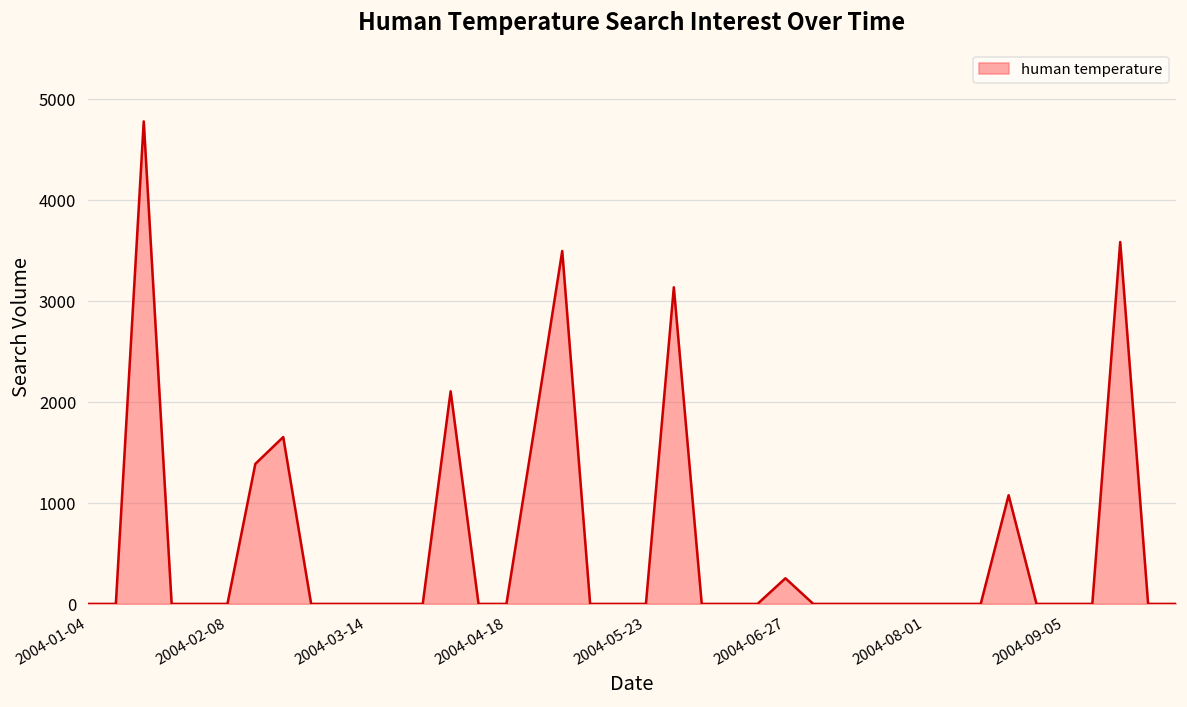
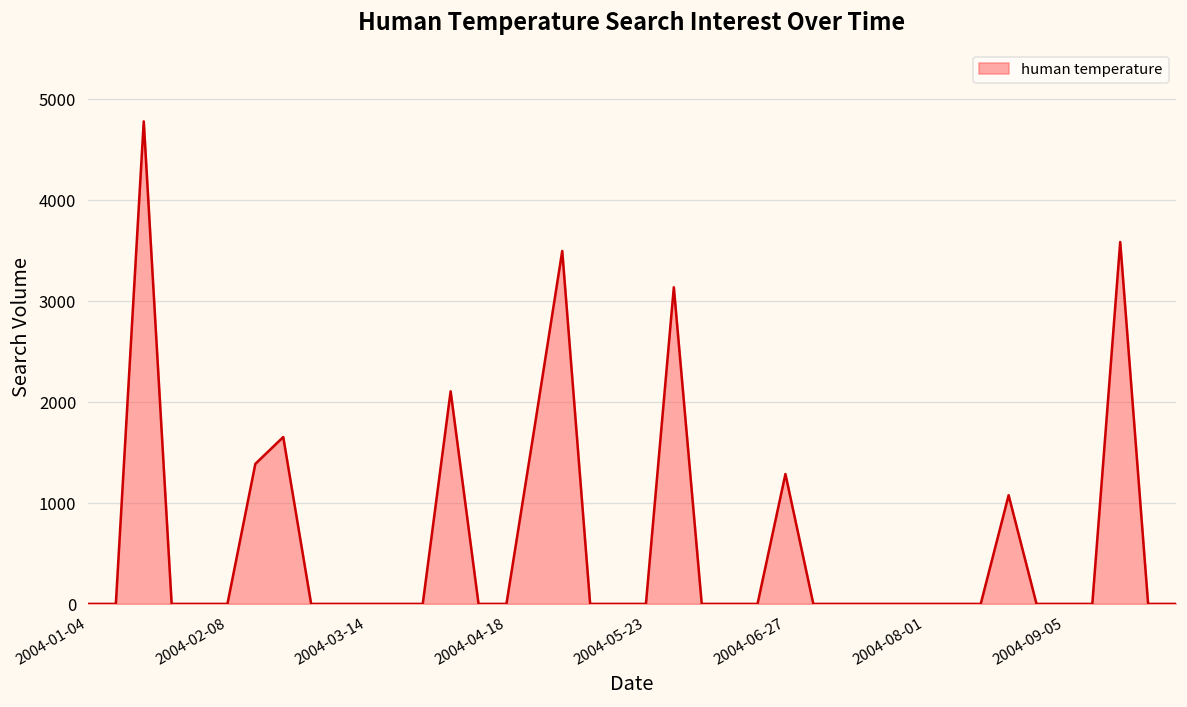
  {
    "2004-01-04": 0,
    "2004-02-08": 0,
    "2004-03-14": 0,
    "2004-04-18": 0,
    "2004-05-23": 0,
-   "2004-06-27": 300,
+   "2004-06-27": 1300,
    "2004-08-01": 0,
    "2004-09-05": 0
  }
